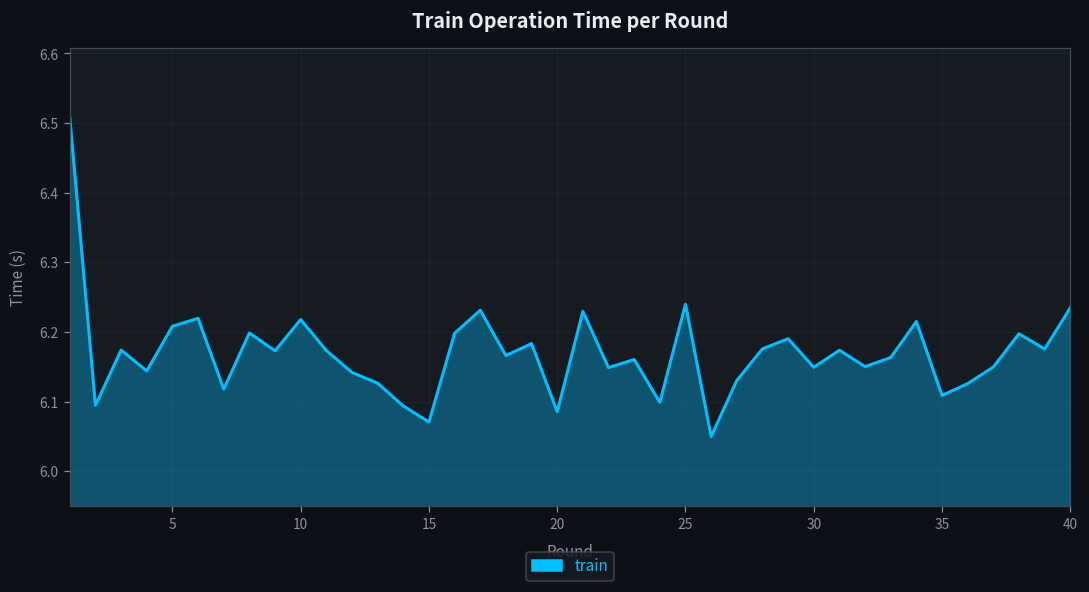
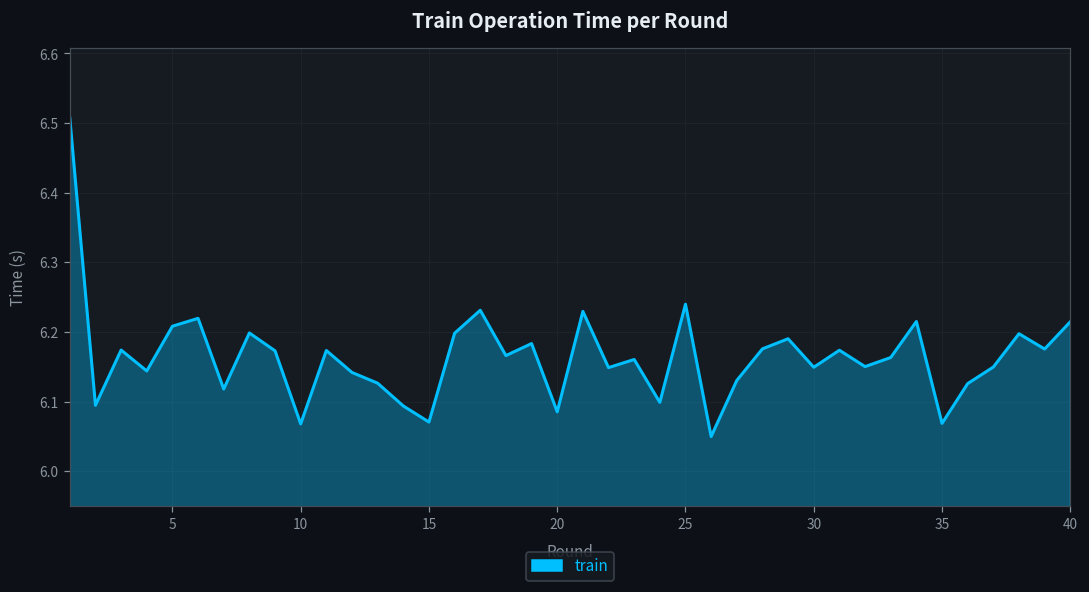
  {
    "5": 6.21,
-   "10": 6.22,
+   "10": 6.07,
    "15": 6.07,
    "20": 6.09,
    "25": 6.24,
    "30": 6.15,
-   "35": 6.11,
-   "40": 6.23
+   "35": 6.07,
+   "40": 6.21
  }
